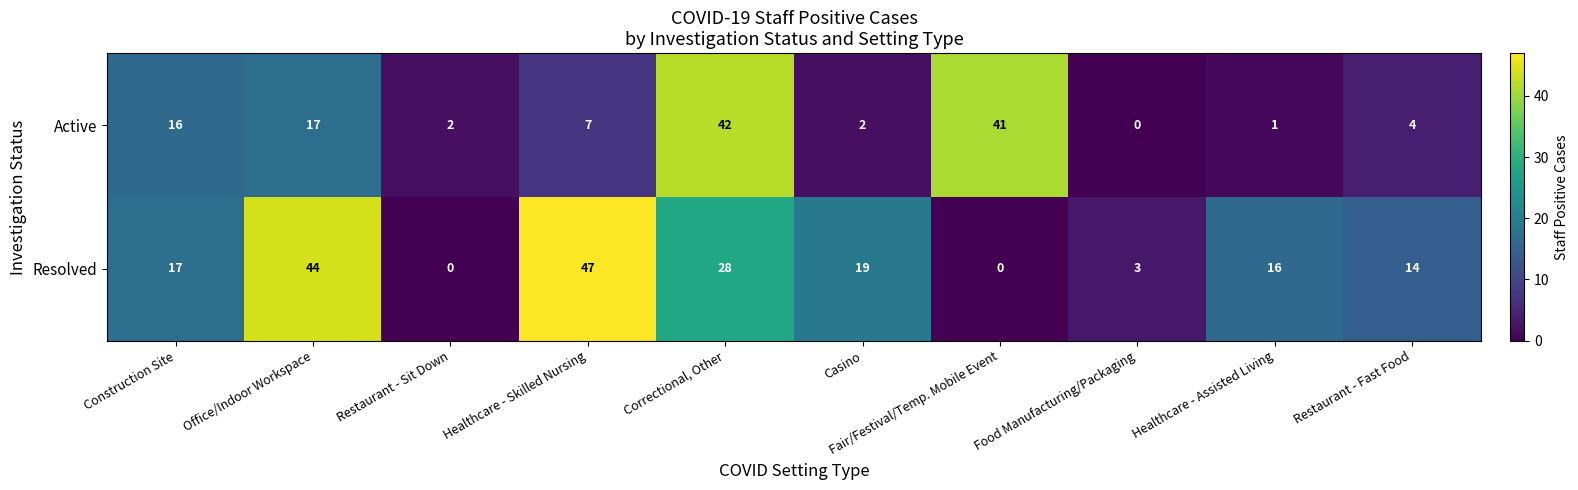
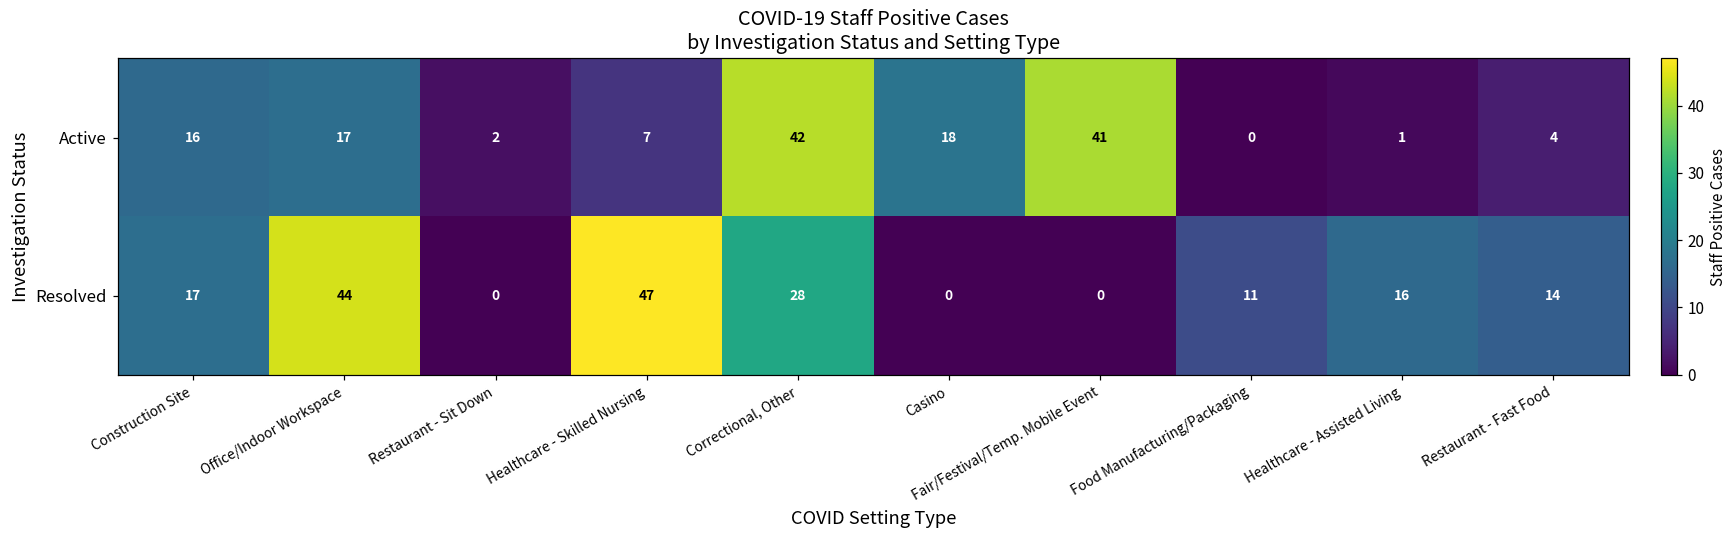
  {
    "Active": {
      "Construction Site": 16,
      "Office/Indoor Workspace": 17,
      "Restaurant - Sit Down": 2,
      "Healthcare - Skilled Nursing": 7,
      "Correctional, Other": 42,
-     "Casino": 2,
+     "Casino": 18,
      "Fair/Festival/Temp. Mobile Event": 41,
      "Food Manufacturing/Packaging": 0,
      "Healthcare - Assisted Living": 1,
      "Restaurant - Fast Food": 4
    },
    "Resolved": {
      "Construction Site": 17,
      "Office/Indoor Workspace": 44,
      "Restaurant - Sit Down": 0,
      "Healthcare - Skilled Nursing": 47,
      "Correctional, Other": 28,
-     "Casino": 19,
+     "Casino": 0,
      "Fair/Festival/Temp. Mobile Event": 0,
-     "Food Manufacturing/Packaging": 3,
+     "Food Manufacturing/Packaging": 11,
      "Healthcare - Assisted Living": 16,
      "Restaurant - Fast Food": 14
    }
  }
